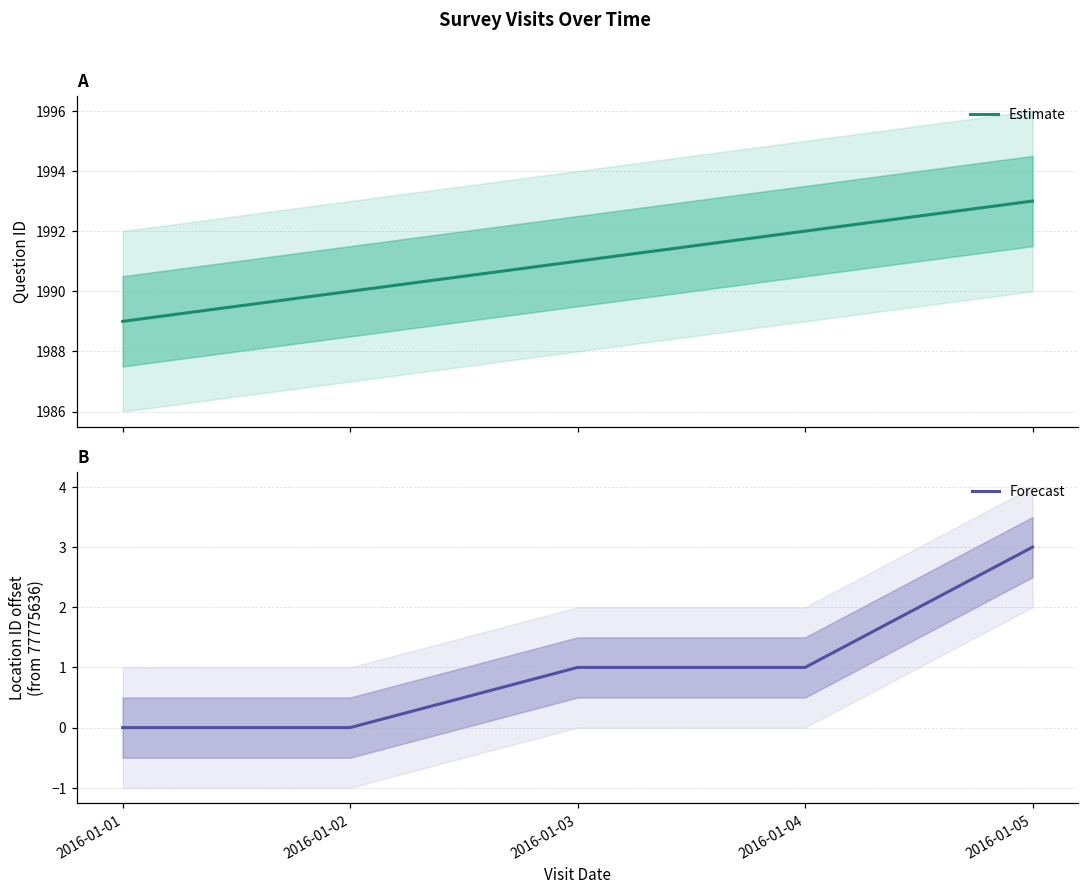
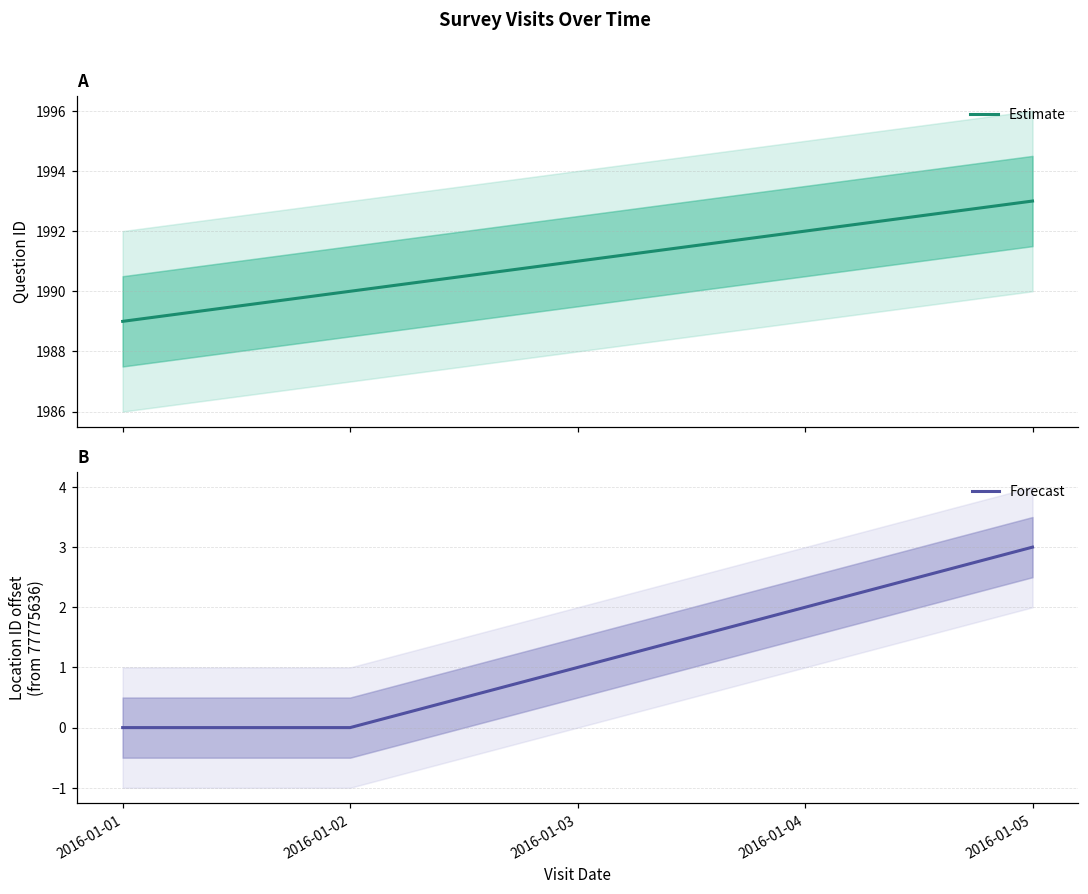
  {
    "B": {
      "Forecast": {
        "2016-01-01": 0.0,
        "2016-01-02": 0.0,
        "2016-01-03": 1.0,
-       "2016-01-04": 1.0,
+       "2016-01-04": 2.0,
        "2016-01-05": 3.0
      }
    }
  }
